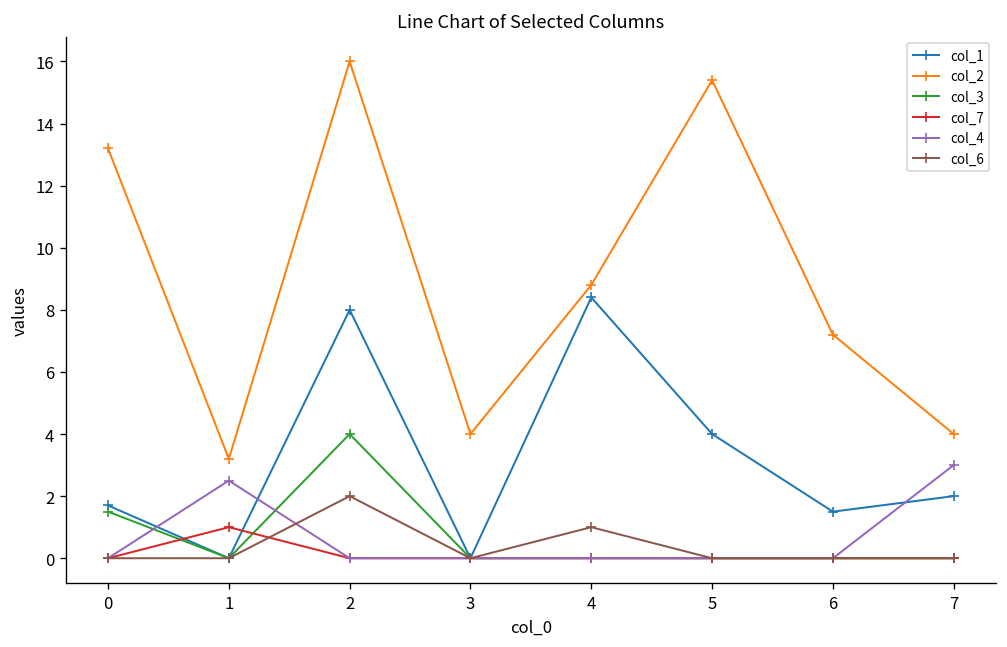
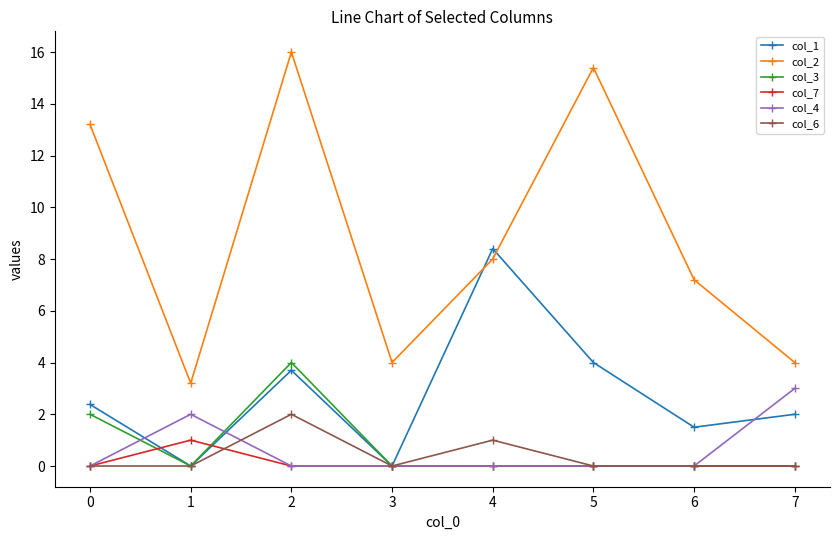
  {
    "col_1": {
-     "0": 1.7,
-     "2": 8.0,
+     "0": 2.4,
+     "2": 3.7,
      "4": 8.4,
      "5": 4.0,
      "6": 1.5,
      "7": 2.0
    },
    "col_2": {
      "0": 13.2,
      "1": 3.2,
      "2": 16.0,
      "3": 4.0,
-     "4": 8.8,
+     "4": 8.0,
      "5": 15.4,
      "6": 7.2,
      "7": 4.0
    },
    "col_3": {
-     "0": 1.5,
+     "0": 2.0,
      "2": 4.0
    },
    "col_7": {
      "1": 1.0
    },
    "col_4": {
-     "1": 2.5,
+     "1": 2.0,
      "7": 3.0
    },
    "col_6": {
      "2": 2.0,
      "4": 1.0
    }
  }
